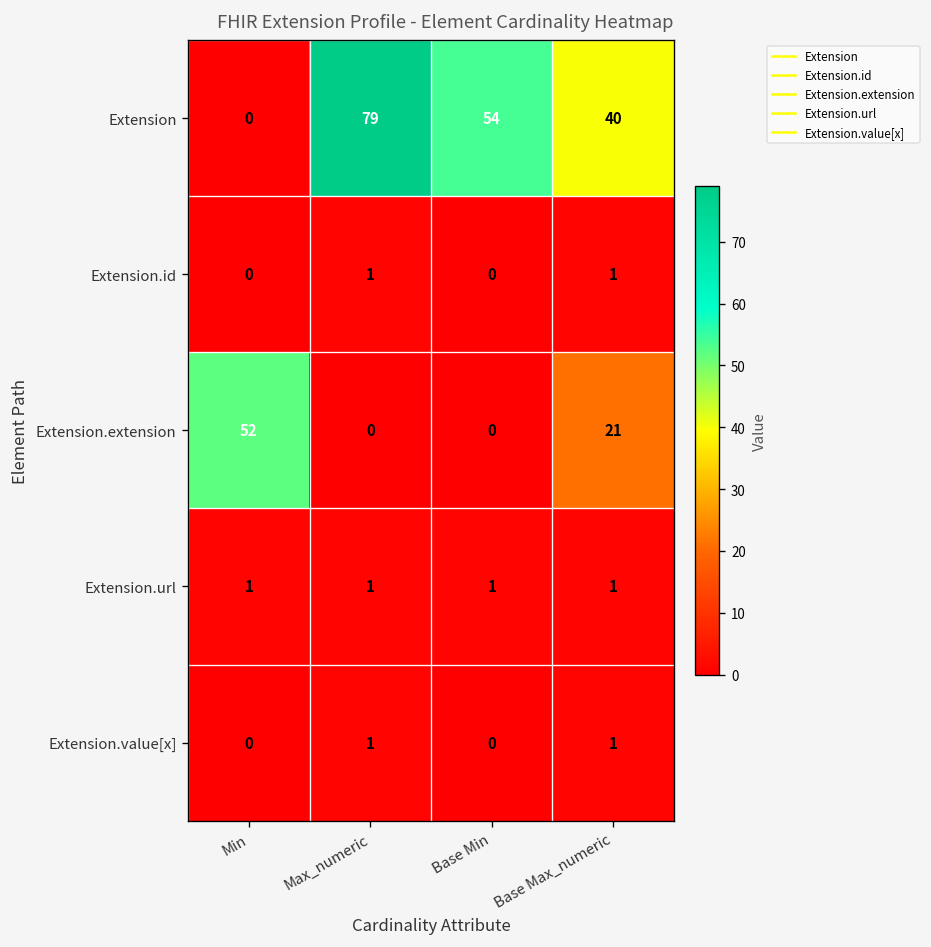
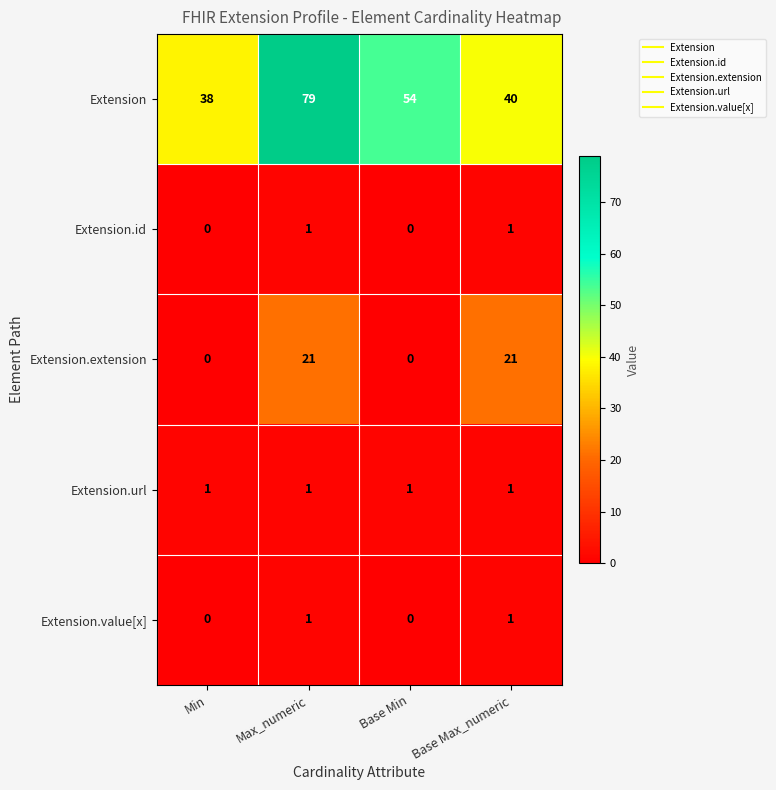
  {
    "Extension": {
-     "Min": 0,
+     "Min": 38,
      "Max_numeric": 79,
      "Base Min": 54,
      "Base Max_numeric": 40
    },
    "Extension.id": {
      "Min": 0,
      "Max_numeric": 1,
      "Base Min": 0,
      "Base Max_numeric": 1
    },
    "Extension.extension": {
-     "Min": 52,
-     "Max_numeric": 0,
+     "Min": 0,
+     "Max_numeric": 21,
      "Base Min": 0,
      "Base Max_numeric": 21
    },
    "Extension.url": {
      "Min": 1,
      "Max_numeric": 1,
      "Base Min": 1,
      "Base Max_numeric": 1
    },
    "Extension.value[x]": {
      "Min": 0,
      "Max_numeric": 1,
      "Base Min": 0,
      "Base Max_numeric": 1
    }
  }
